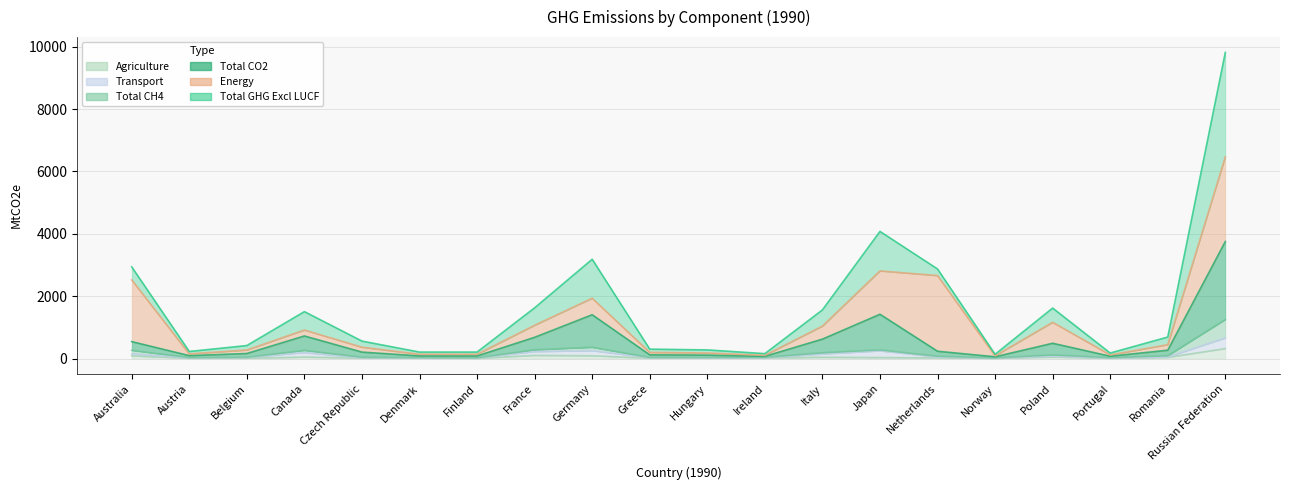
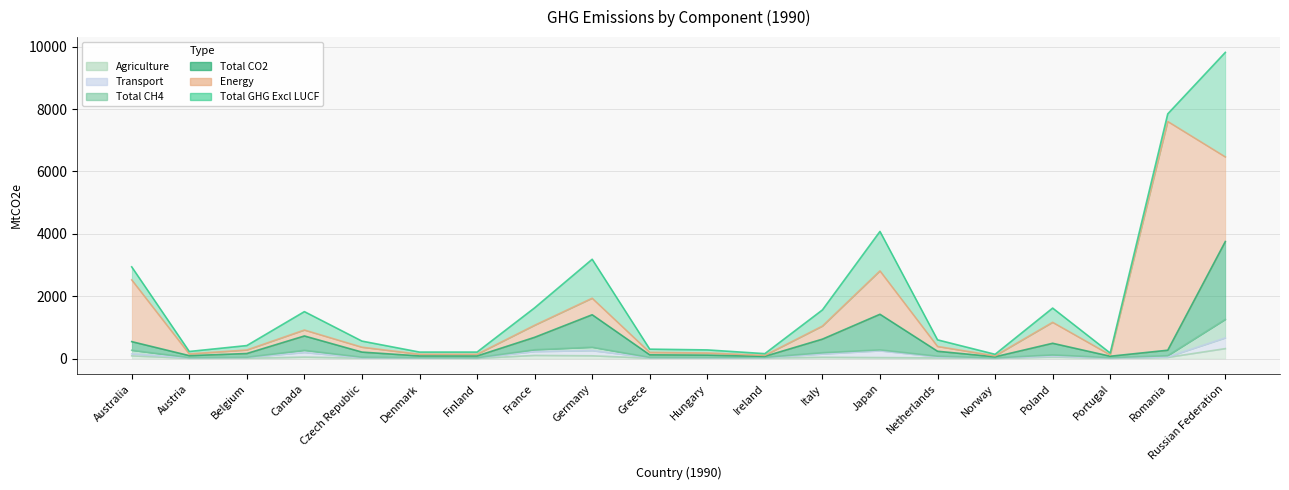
  {
    "Energy": {
      "Australia": 2000,
      "Belgium": 100,
      "Canada": 200,
      "Czech Republic": 200,
      "France": 400,
      "Germany": 500,
      "Italy": 400,
      "Japan": 1400,
-     "Netherlands": 2400,
+     "Netherlands": 200,
      "Poland": 700,
-     "Romania": 200,
+     "Romania": 7300,
      "Russian Federation": 2700
    }
  }
